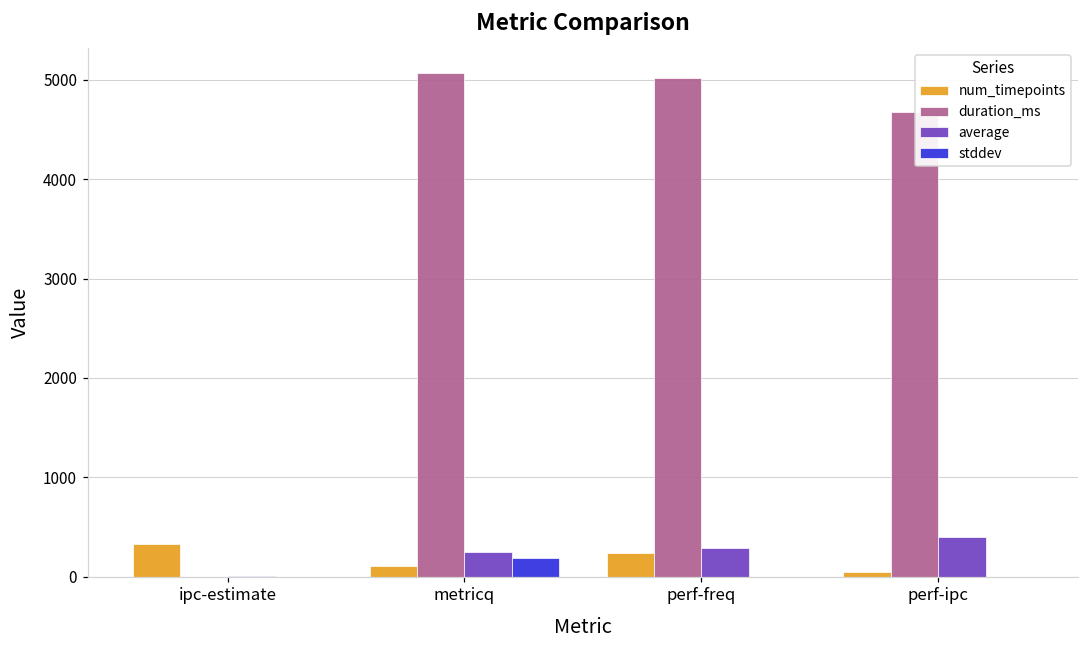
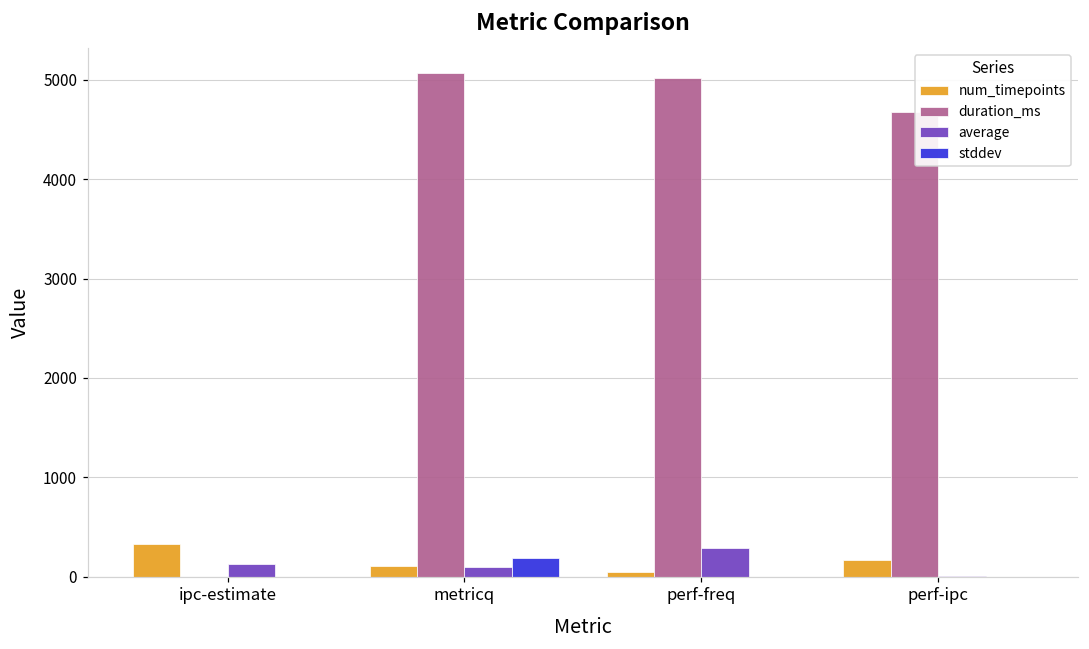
  {
    "num_timepoints": {
      "ipc-estimate": 300,
      "metricq": 100,
-     "perf-freq": 200,
-     "perf-ipc": 100
+     "perf-freq": 100,
+     "perf-ipc": 200
    },
    "duration_ms": {
      "ipc-estimate": 0,
      "metricq": 5100,
      "perf-freq": 5000,
      "perf-ipc": 4700
    },
    "average": {
-     "ipc-estimate": 0,
-     "metricq": 200,
+     "ipc-estimate": 100,
+     "metricq": 100,
      "perf-freq": 300,
-     "perf-ipc": 400
+     "perf-ipc": 0
    },
    "stddev": {
      "metricq": 200
    }
  }
